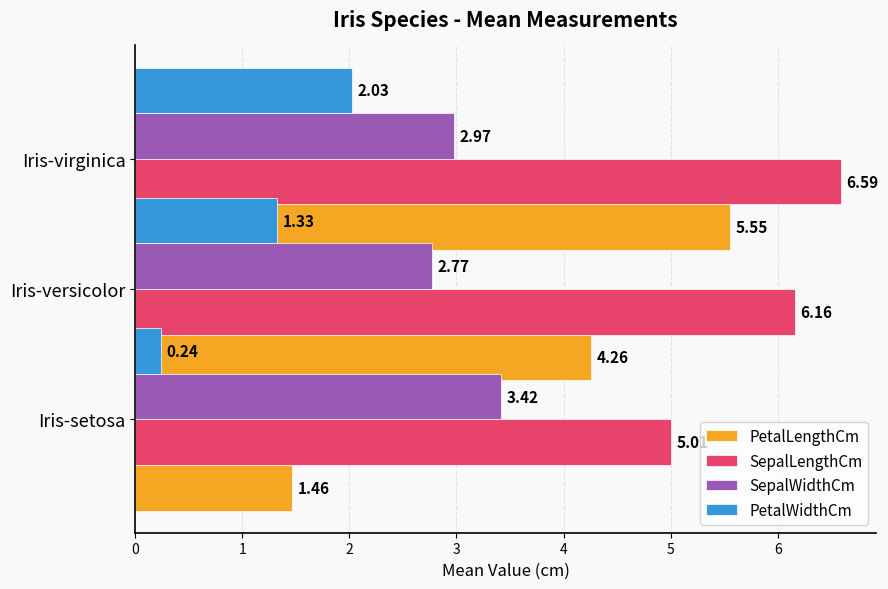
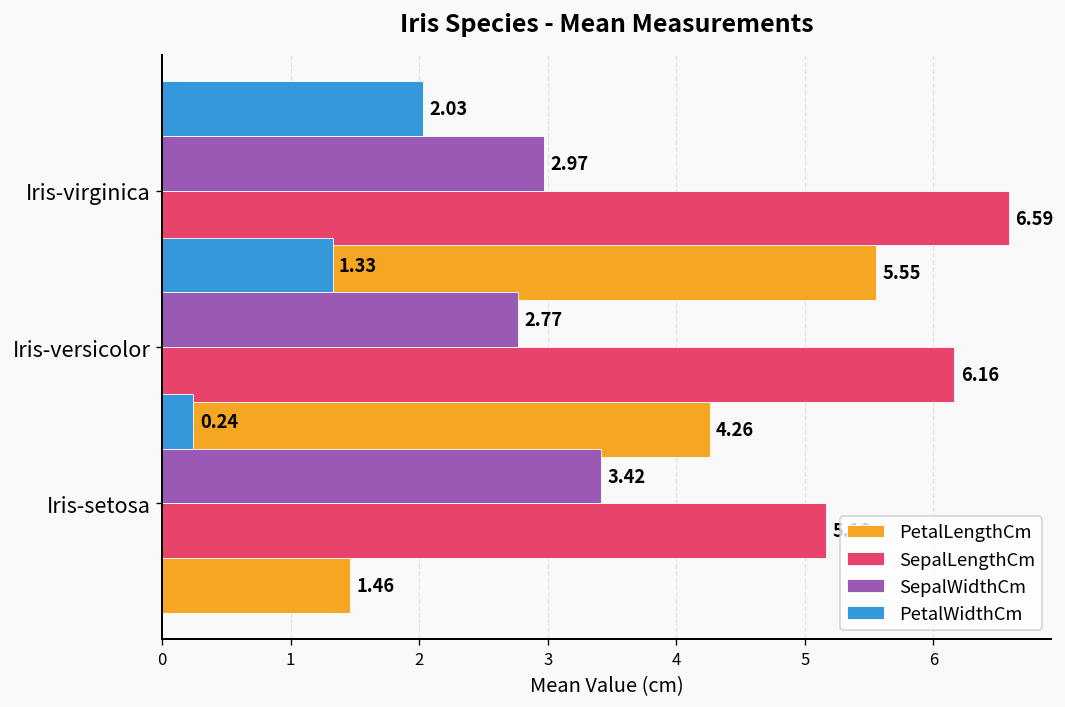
  {
    "SepalLengthCm": {
-     "Iris-setosa": 5.01
+     "Iris-setosa": 5.16
    },
    "SepalWidthCm": {
      "Iris-virginica": 2.97,
      "Iris-versicolor": 2.77,
      "Iris-setosa": 3.42
    }
  }
